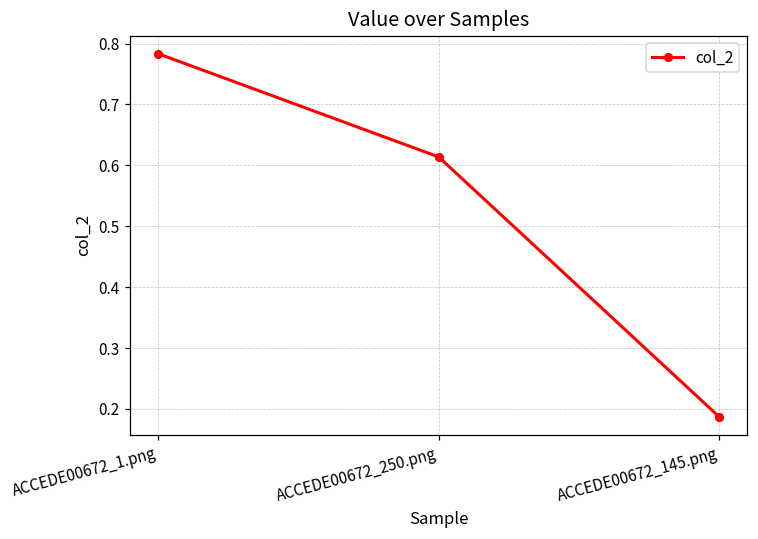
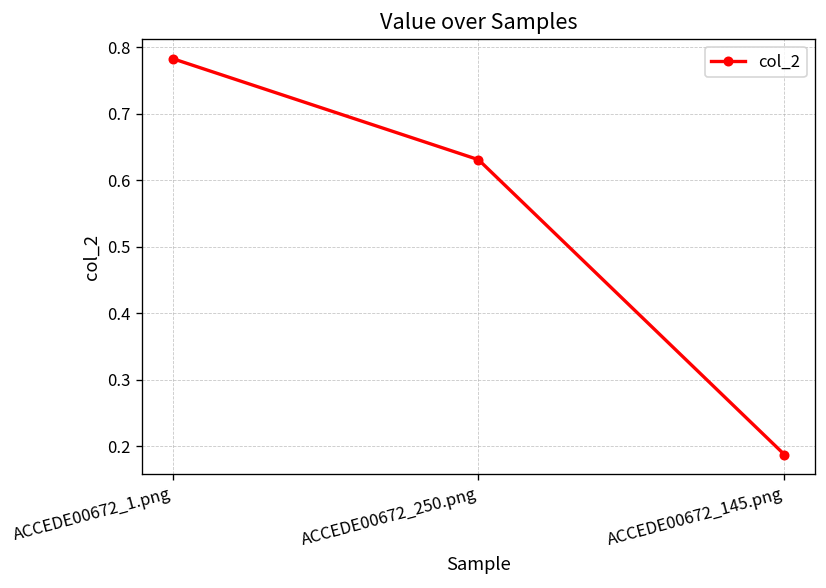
  {
    "ACCEDE00672_1.png": 0.78,
-   "ACCEDE00672_250.png": 0.61,
+   "ACCEDE00672_250.png": 0.63,
    "ACCEDE00672_145.png": 0.19
  }
